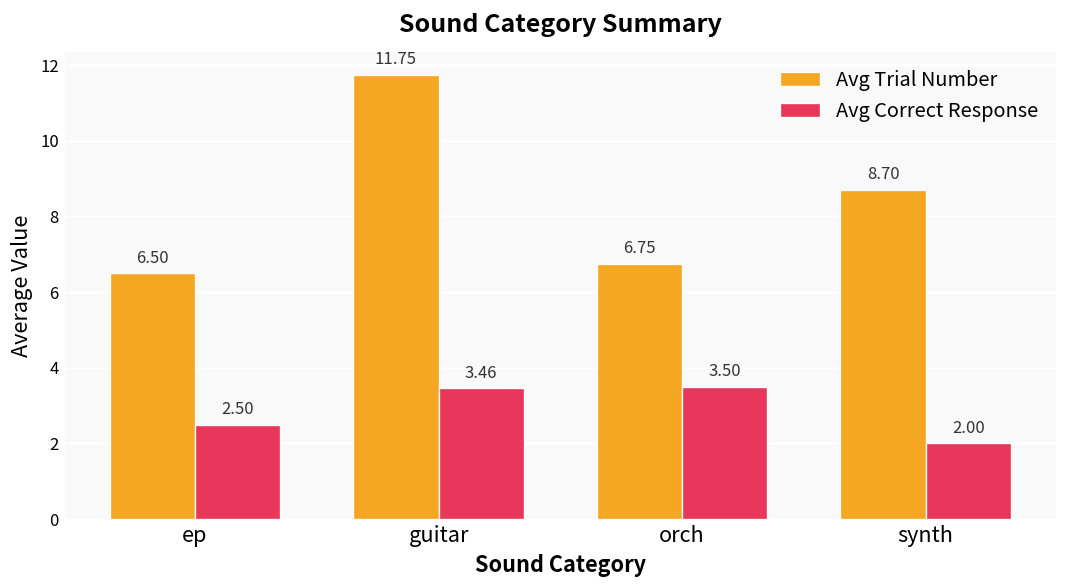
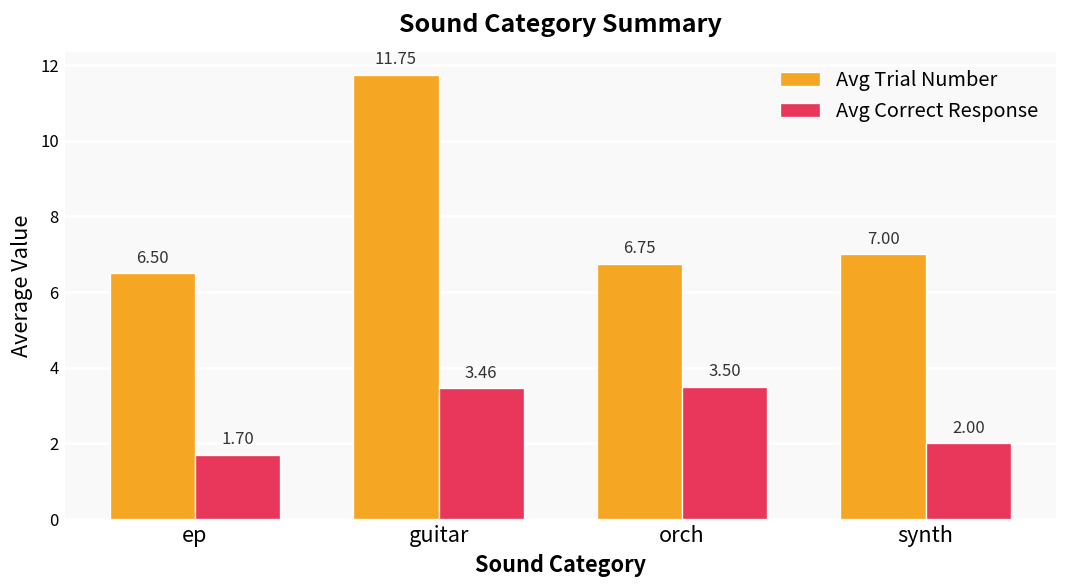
  {
    "Avg Trial Number": {
      "ep": 6.50,
      "guitar": 11.75,
      "orch": 6.75,
-     "synth": 8.70
+     "synth": 7.00
    },
    "Avg Correct Response": {
-     "ep": 2.50,
+     "ep": 1.70,
      "guitar": 3.46,
      "orch": 3.50,
      "synth": 2.00
    }
  }
